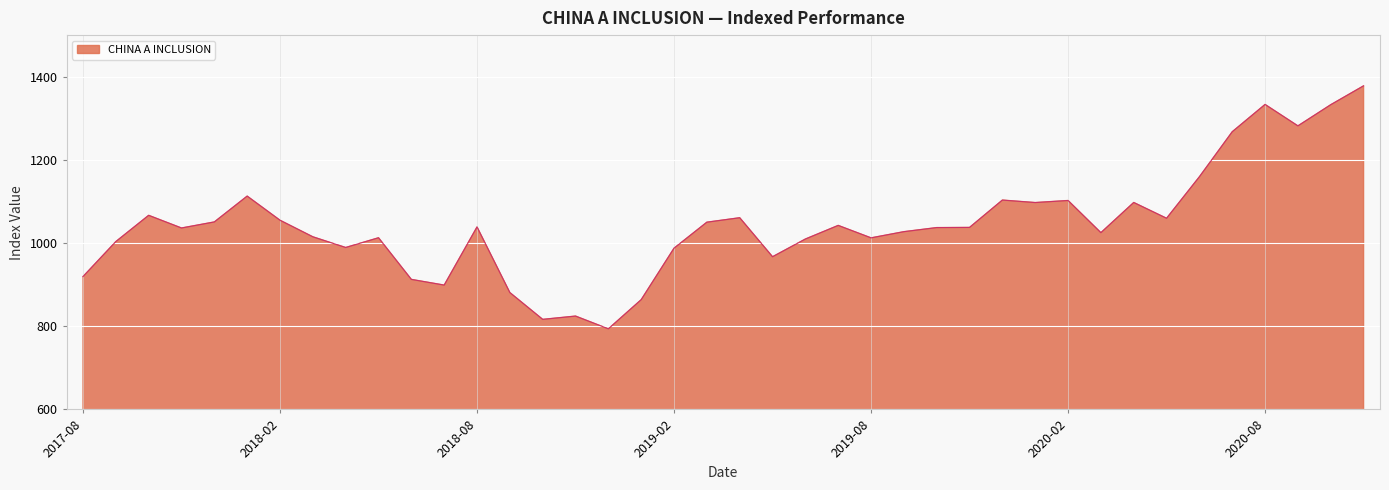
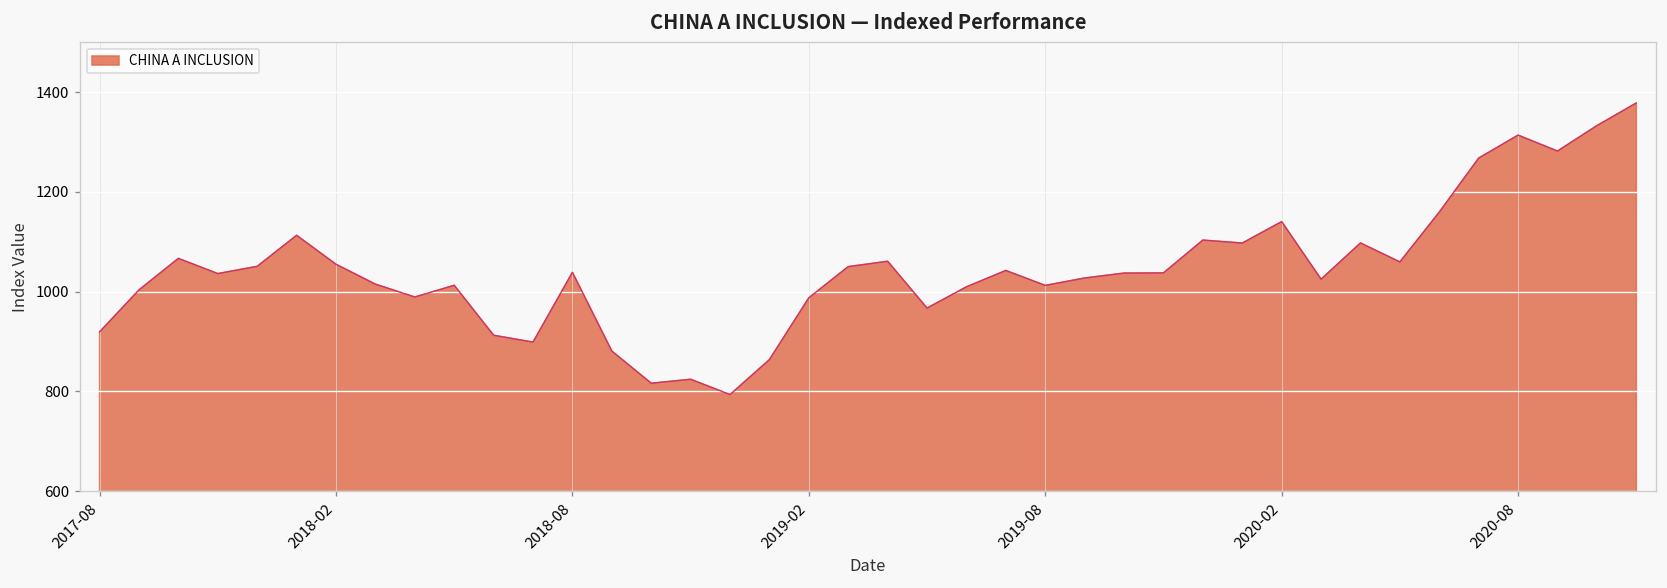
  {
    "2017-08": 920,
    "2018-02": 1050,
    "2018-08": 1040,
    "2019-02": 990,
    "2019-08": 1010,
-   "2020-02": 1100,
-   "2020-08": 1330
+   "2020-02": 1140,
+   "2020-08": 1310
  }
